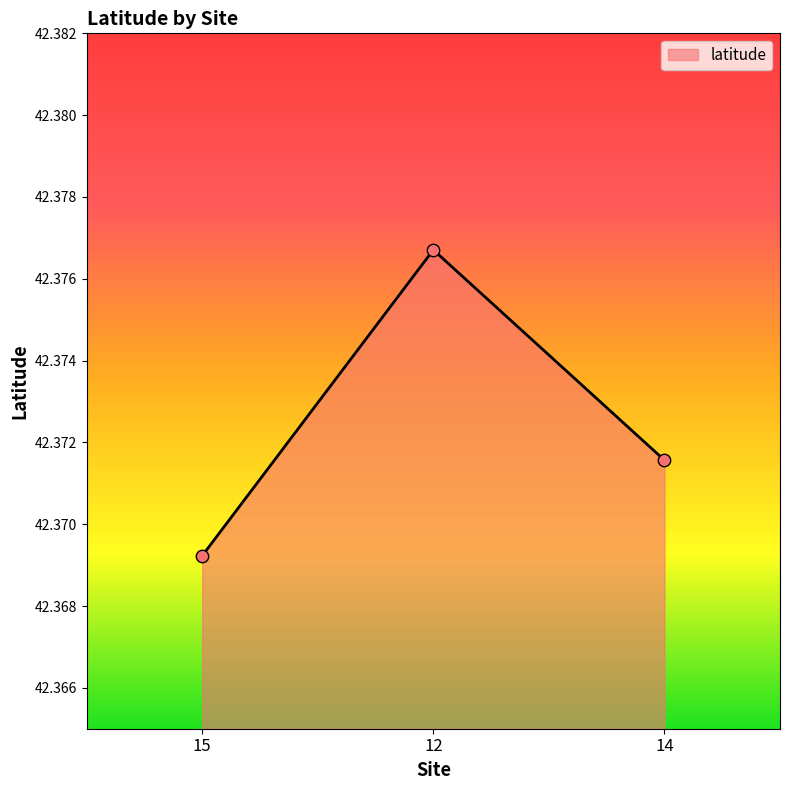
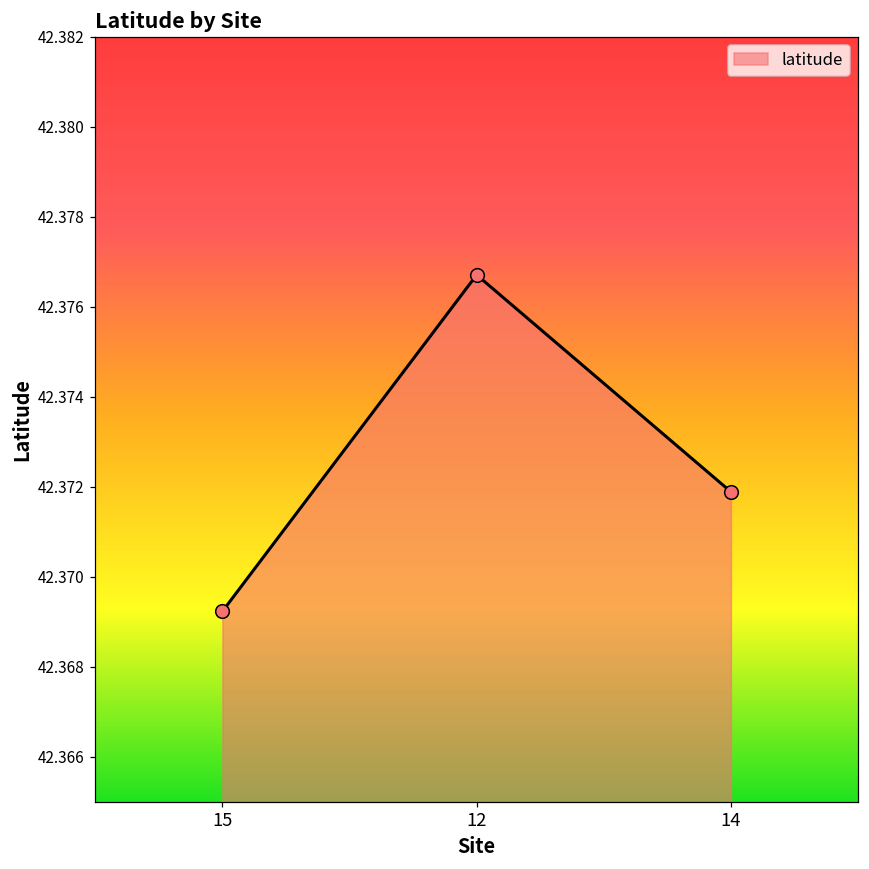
  {
    "15": 42.3692,
    "12": 42.3767,
-   "14": 42.3716
+   "14": 42.3719
  }
